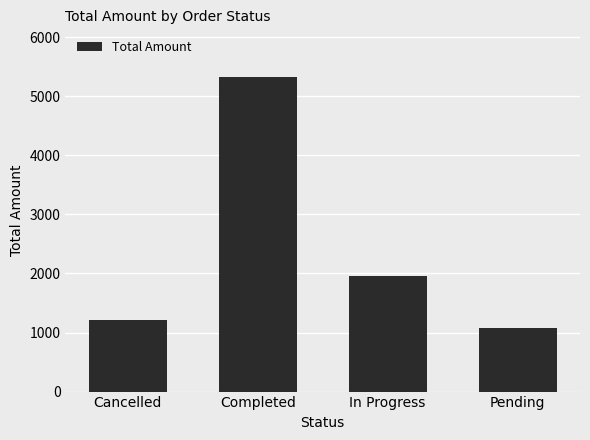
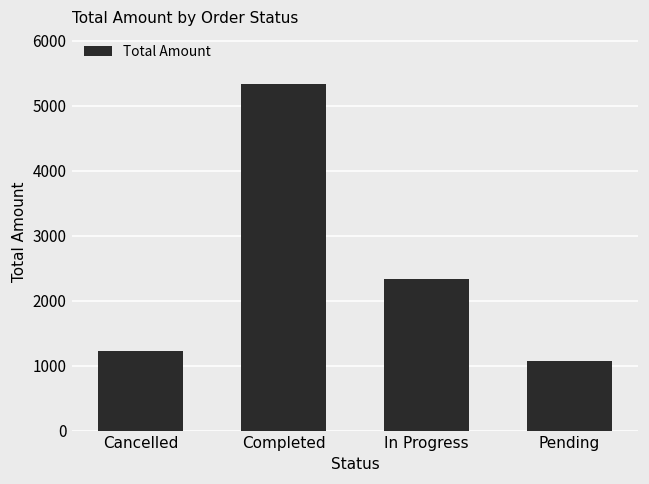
  {
    "Cancelled": 1200,
    "Completed": 5300,
-   "In Progress": 2000,
+   "In Progress": 2300,
    "Pending": 1100
  }
